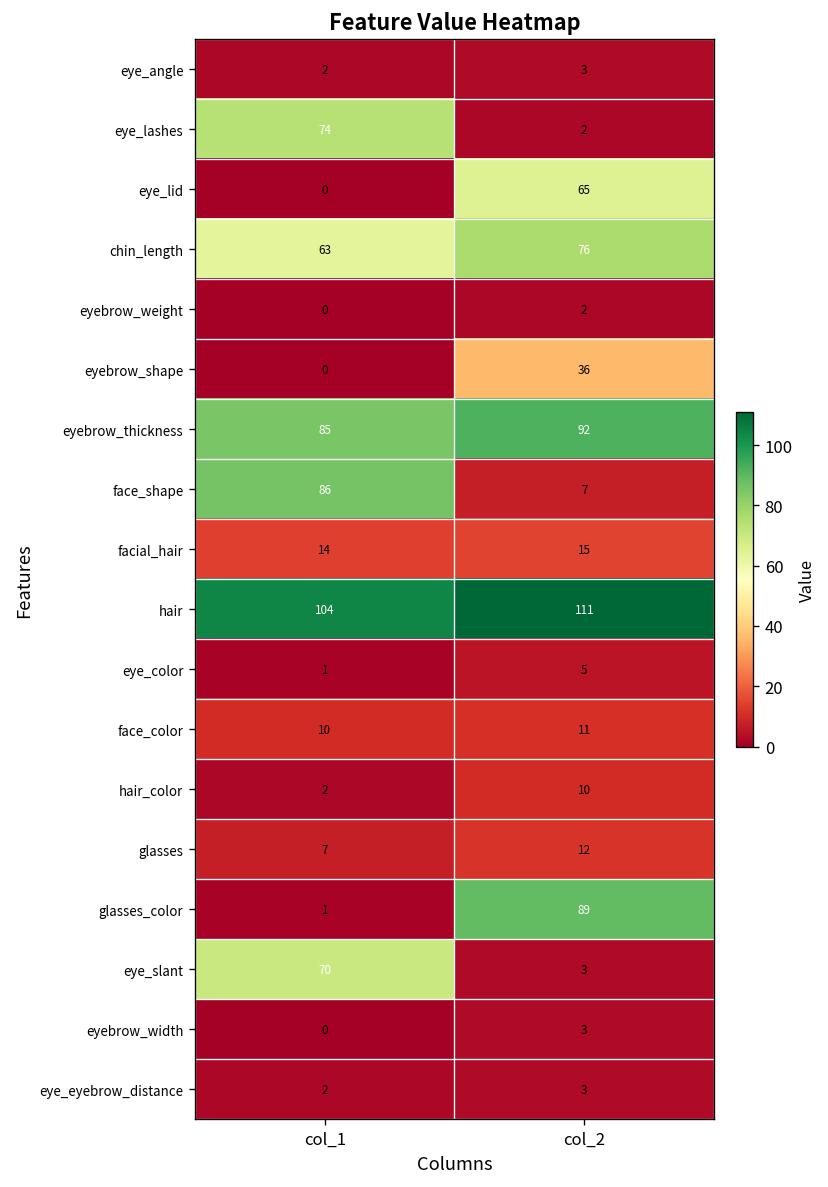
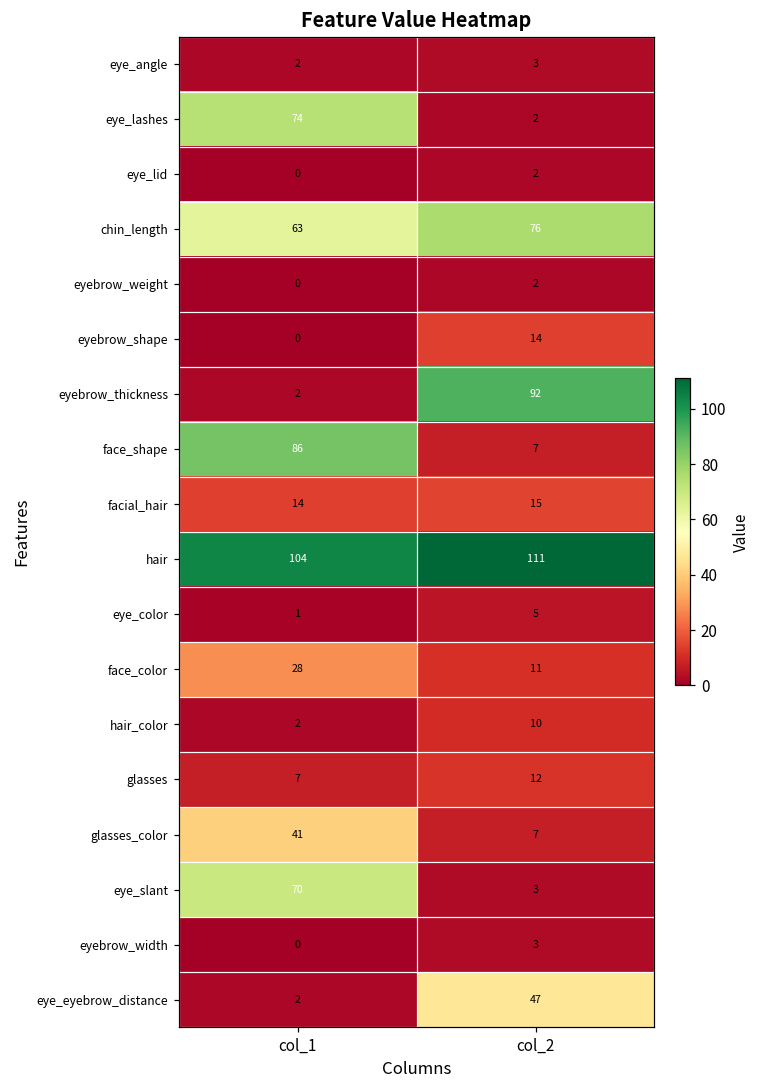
  {
    "eye_angle": {
      "col_1": 2,
      "col_2": 3
    },
    "eye_lashes": {
      "col_1": 74,
      "col_2": 2
    },
    "eye_lid": {
      "col_1": 0,
-     "col_2": 65
+     "col_2": 2
    },
    "chin_length": {
      "col_1": 63,
      "col_2": 76
    },
    "eyebrow_weight": {
      "col_1": 0,
      "col_2": 2
    },
    "eyebrow_shape": {
      "col_1": 0,
-     "col_2": 36
+     "col_2": 14
    },
    "eyebrow_thickness": {
-     "col_1": 85,
+     "col_1": 2,
      "col_2": 92
    },
    "face_shape": {
      "col_1": 86,
      "col_2": 7
    },
    "facial_hair": {
      "col_1": 14,
      "col_2": 15
    },
    "hair": {
      "col_1": 104,
      "col_2": 111
    },
    "eye_color": {
      "col_1": 1,
      "col_2": 5
    },
    "face_color": {
-     "col_1": 10,
+     "col_1": 28,
      "col_2": 11
    },
    "hair_color": {
      "col_1": 2,
      "col_2": 10
    },
    "glasses": {
      "col_1": 7,
      "col_2": 12
    },
    "glasses_color": {
-     "col_1": 1,
-     "col_2": 89
+     "col_1": 41,
+     "col_2": 7
    },
    "eye_slant": {
      "col_1": 70,
      "col_2": 3
    },
    "eyebrow_width": {
      "col_1": 0,
      "col_2": 3
    },
    "eye_eyebrow_distance": {
      "col_1": 2,
-     "col_2": 3
+     "col_2": 47
    }
  }
